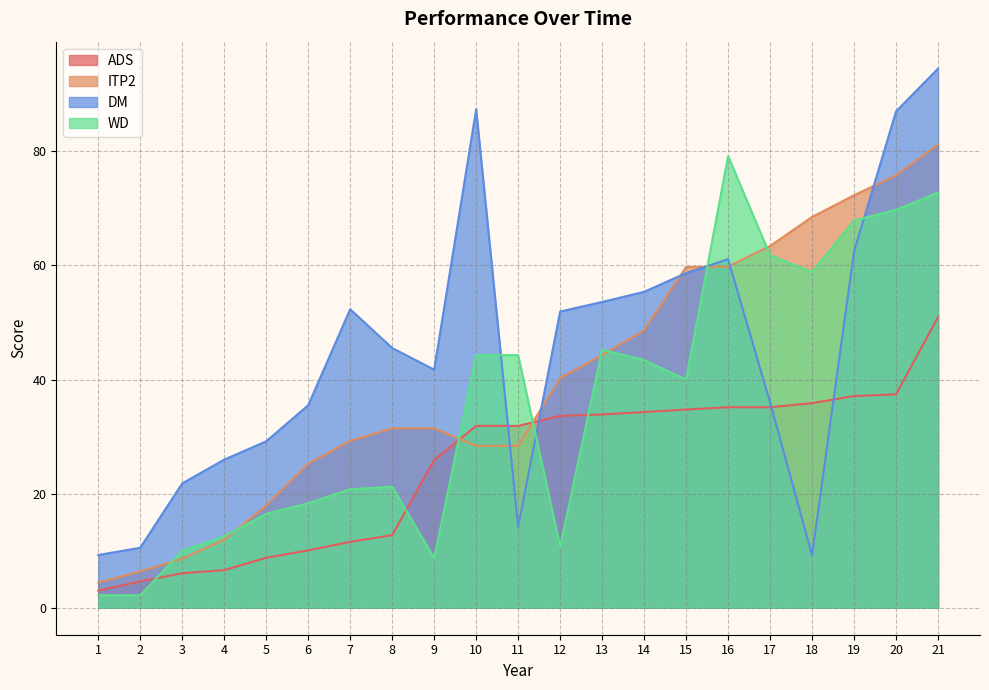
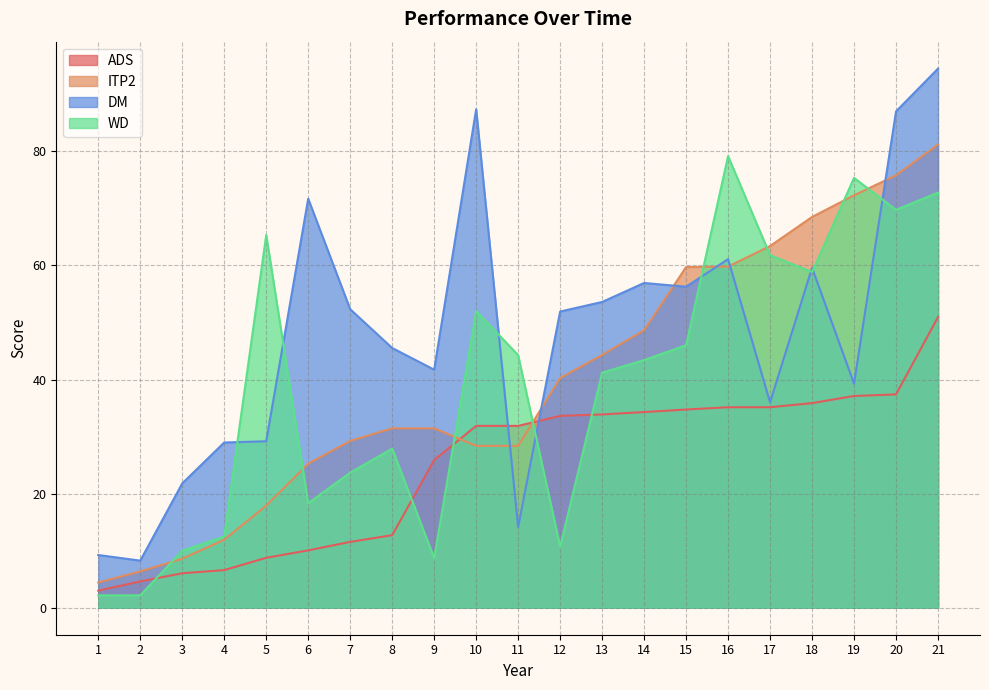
  {
    "DM": {
      "1": 9,
-     "2": 11,
+     "2": 8,
      "3": 22,
-     "4": 26,
+     "4": 29,
      "5": 29,
-     "6": 36,
+     "6": 72,
      "7": 52,
      "8": 46,
      "9": 42,
      "10": 87,
      "11": 14,
      "12": 52,
      "13": 54,
-     "14": 55,
-     "15": 59,
+     "14": 57,
+     "15": 56,
      "16": 61,
      "17": 36,
-     "18": 9,
-     "19": 62,
+     "18": 60,
+     "19": 39,
      "20": 87,
      "21": 95
    },
    "WD": {
      "1": 2,
      "2": 2,
      "3": 10,
      "4": 13,
-     "5": 16,
+     "5": 65,
      "6": 18,
-     "7": 21,
-     "8": 21,
+     "7": 24,
+     "8": 28,
      "9": 9,
-     "10": 44,
+     "10": 52,
      "11": 44,
      "12": 11,
-     "13": 45,
+     "13": 41,
      "14": 43,
-     "15": 40,
+     "15": 46,
      "16": 79,
      "17": 62,
      "18": 59,
-     "19": 68,
+     "19": 75,
      "20": 70,
      "21": 73
    }
  }
